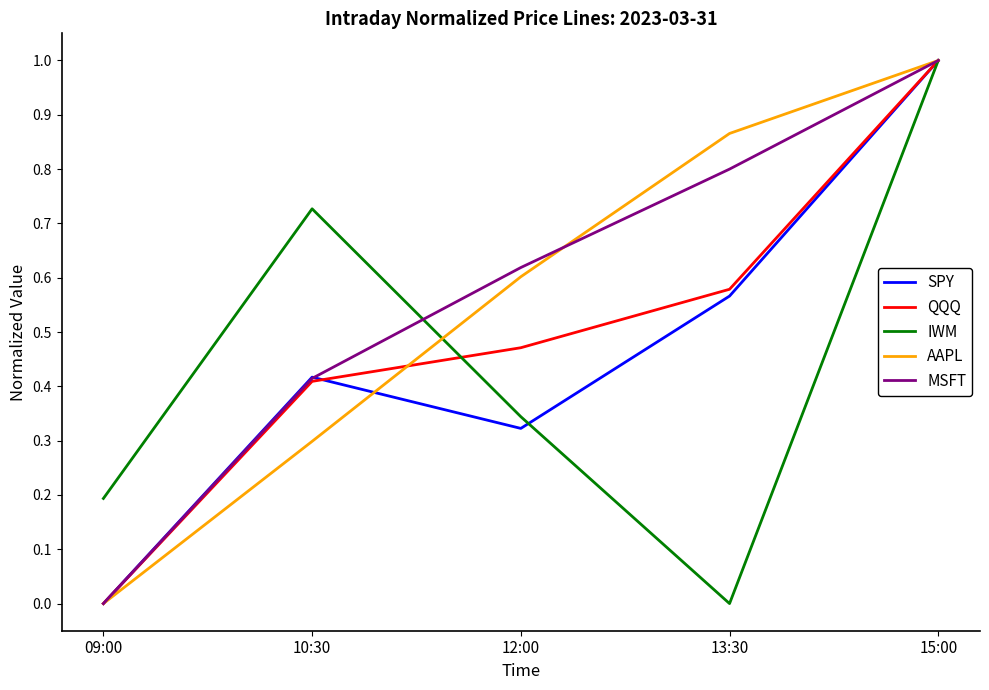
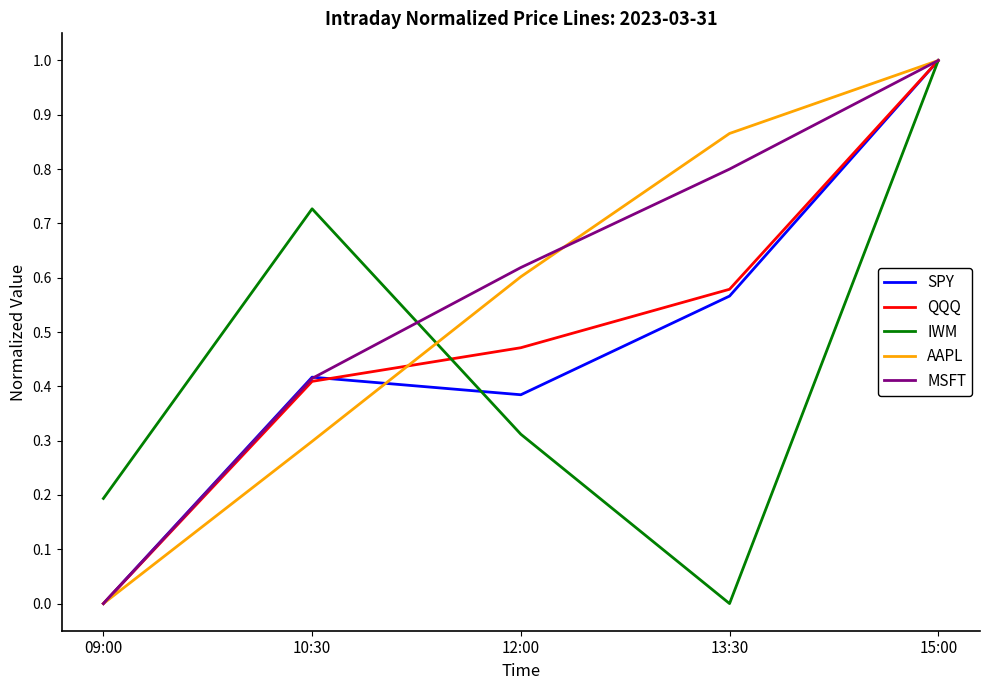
  {
    "SPY": {
-     "12:00": 0.32,
+     "12:00": 0.38,
      "13:30": 0.57
    },
    "QQQ": {
      "10:30": 0.41,
      "12:00": 0.47,
      "13:30": 0.58
    },
    "IWM": {
      "09:00": 0.19,
      "10:30": 0.73,
-     "12:00": 0.34,
+     "12:00": 0.31,
      "13:30": 0.00
    },
    "AAPL": {
      "10:30": 0.30,
      "12:00": 0.60,
      "13:30": 0.87
    },
    "MSFT": {
      "12:00": 0.62,
      "13:30": 0.80
    }
  }
